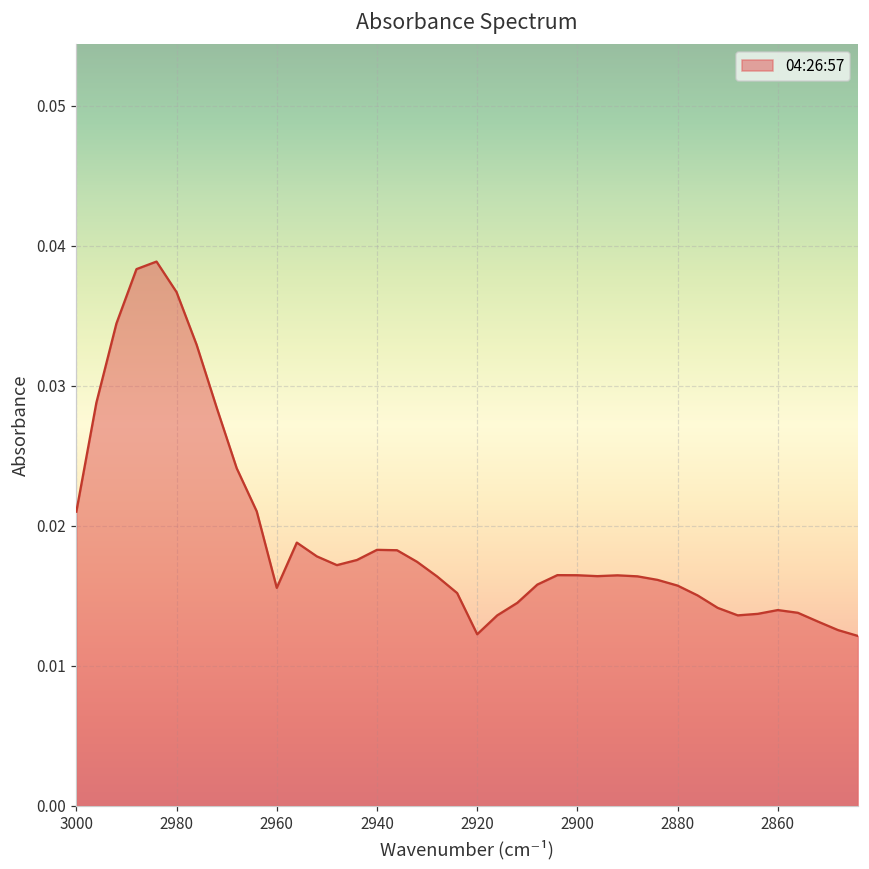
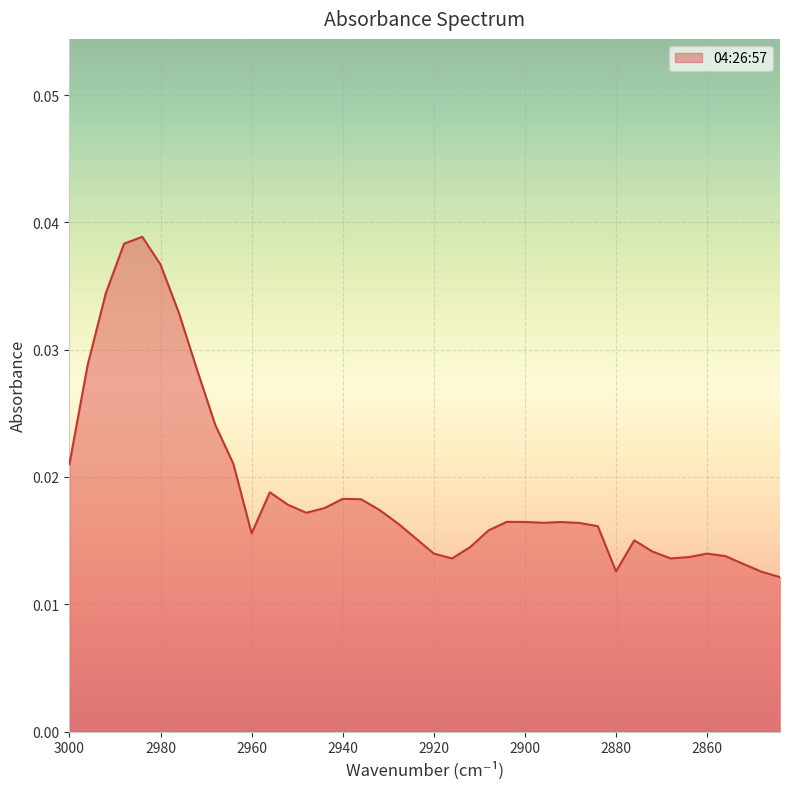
  {
    "3000": 0.0210,
    "2980": 0.0367,
    "2960": 0.0156,
    "2940": 0.0183,
-   "2920": 0.0123,
+   "2920": 0.0140,
    "2900": 0.0165,
-   "2880": 0.0157,
+   "2880": 0.0126,
    "2860": 0.0140
  }
